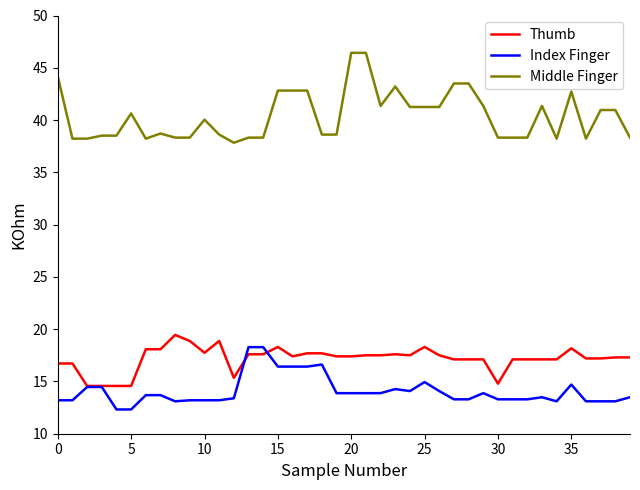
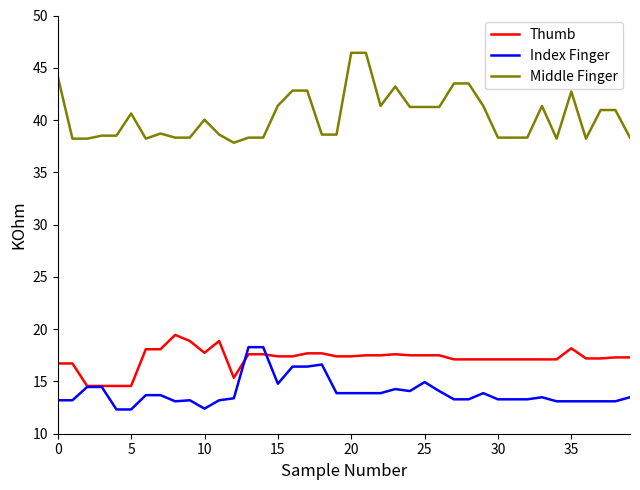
  {
    "Thumb": {
      "0": 16.7,
      "5": 14.6,
      "10": 17.7,
-     "15": 18.3,
+     "15": 17.4,
      "20": 17.4,
-     "25": 18.3,
-     "30": 14.8,
+     "25": 17.5,
+     "30": 17.1,
      "35": 18.2
    },
    "Index Finger": {
      "0": 13.2,
      "5": 12.3,
-     "10": 13.2,
-     "15": 16.4,
+     "10": 12.4,
+     "15": 14.8,
      "20": 13.9,
      "25": 14.9,
      "30": 13.3,
-     "35": 14.7
+     "35": 13.1
    },
    "Middle Finger": {
      "0": 44.2,
      "5": 40.6,
      "10": 40.0,
-     "15": 42.8,
+     "15": 41.4,
      "20": 46.4,
      "25": 41.3,
      "30": 38.3,
      "35": 42.7
    }
  }
